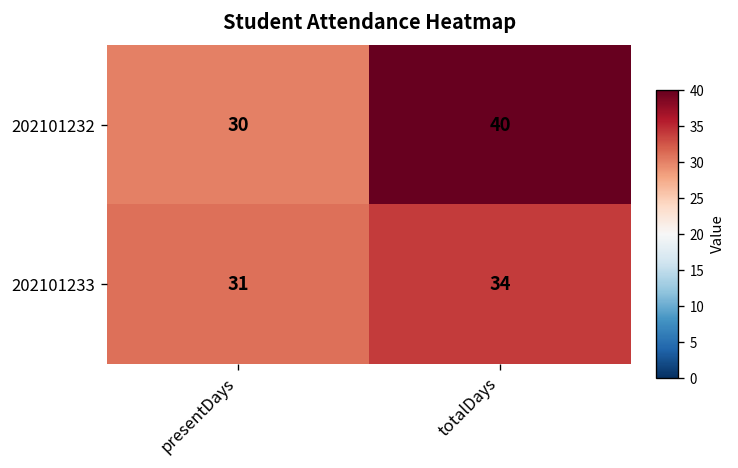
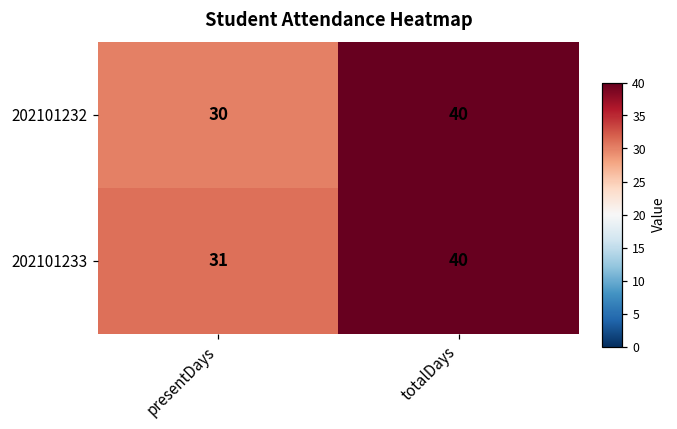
  {
    "202101232": {
      "presentDays": 30,
      "totalDays": 40
    },
    "202101233": {
      "presentDays": 31,
-     "totalDays": 34
+     "totalDays": 40
    }
  }
